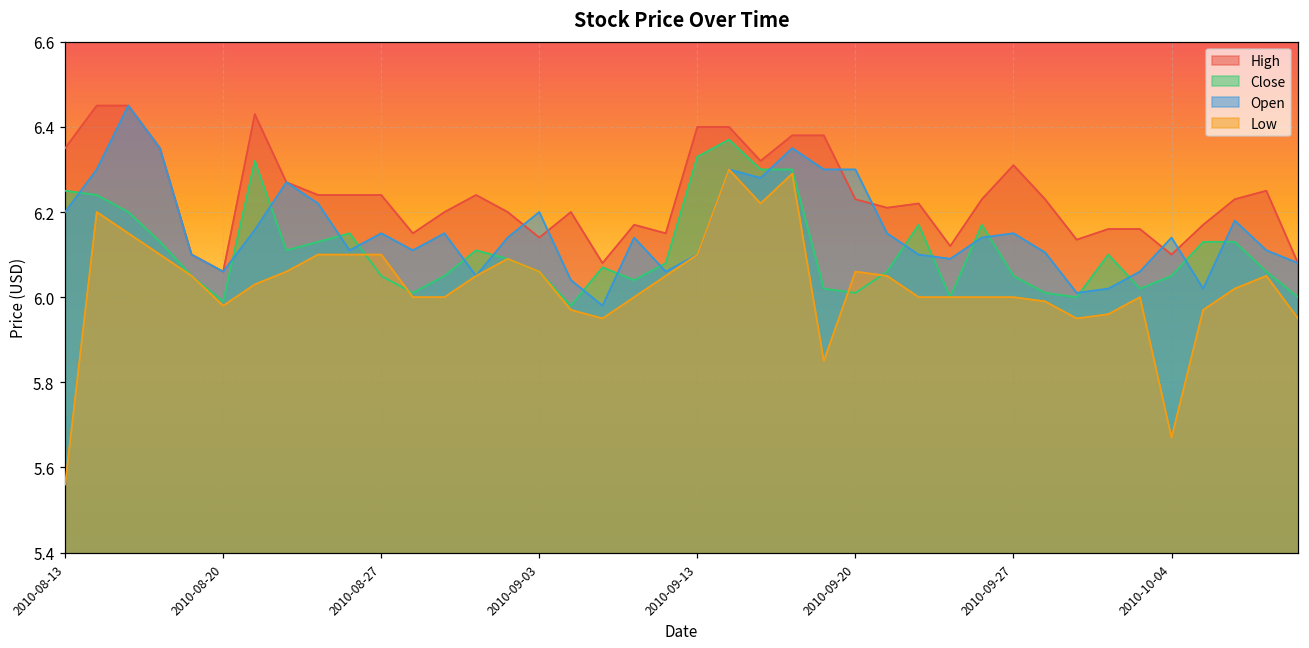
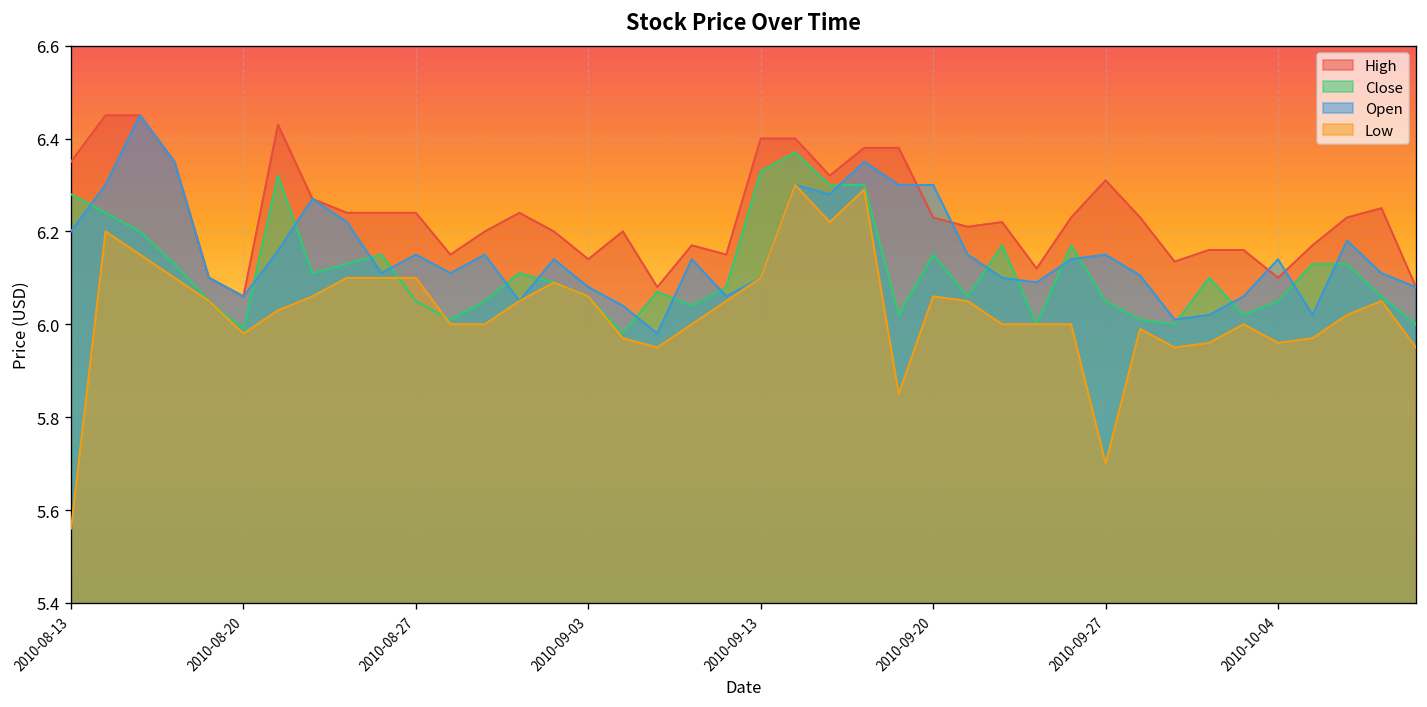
  {
    "High": {
      "2010-08-13": 6.35,
      "2010-08-27": 6.24,
      "2010-09-03": 6.14,
      "2010-09-13": 6.40,
      "2010-09-20": 6.23,
      "2010-09-27": 6.31,
      "2010-10-04": 6.10
    },
    "Close": {
-     "2010-08-13": 6.25,
+     "2010-08-13": 6.28,
      "2010-08-20": 5.99,
      "2010-08-27": 6.05,
      "2010-09-13": 6.33,
-     "2010-09-20": 6.01,
+     "2010-09-20": 6.15,
      "2010-09-27": 6.05,
      "2010-10-04": 6.05
    },
    "Open": {
      "2010-08-13": 6.20,
      "2010-08-27": 6.15,
-     "2010-09-03": 6.20,
+     "2010-09-03": 6.08,
      "2010-09-20": 6.30,
      "2010-09-27": 6.15,
      "2010-10-04": 6.14
    },
    "Low": {
      "2010-08-13": 5.56,
      "2010-08-20": 5.98,
      "2010-08-27": 6.10,
      "2010-09-20": 6.06,
-     "2010-09-27": 6.0,
-     "2010-10-04": 5.67
+     "2010-09-27": 5.7,
+     "2010-10-04": 5.96
    }
  }
